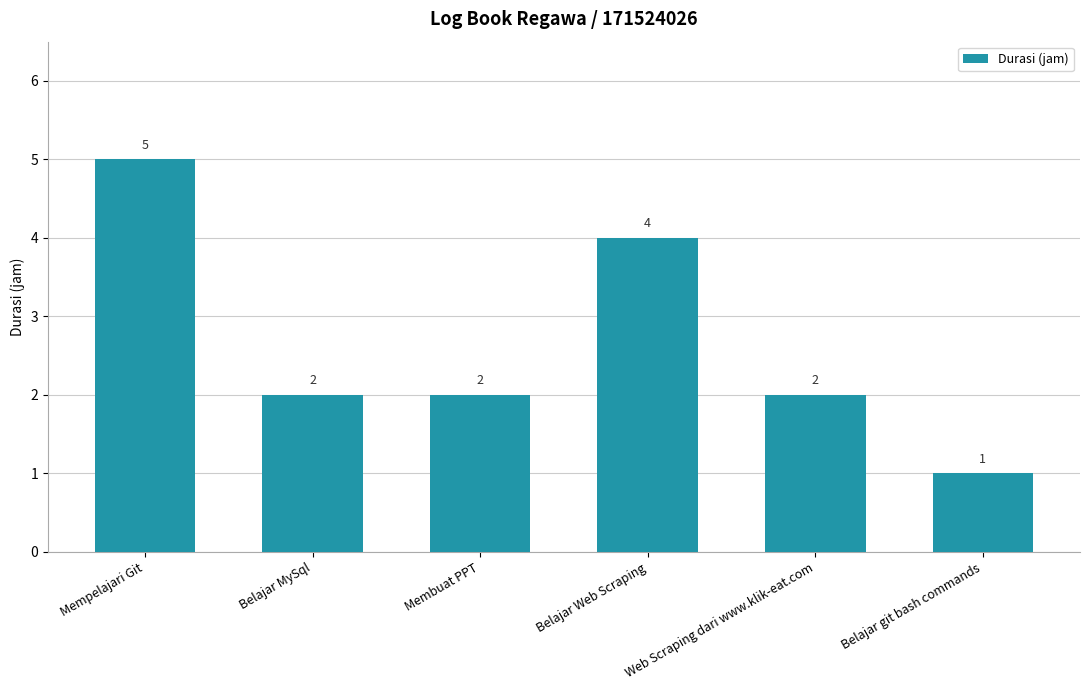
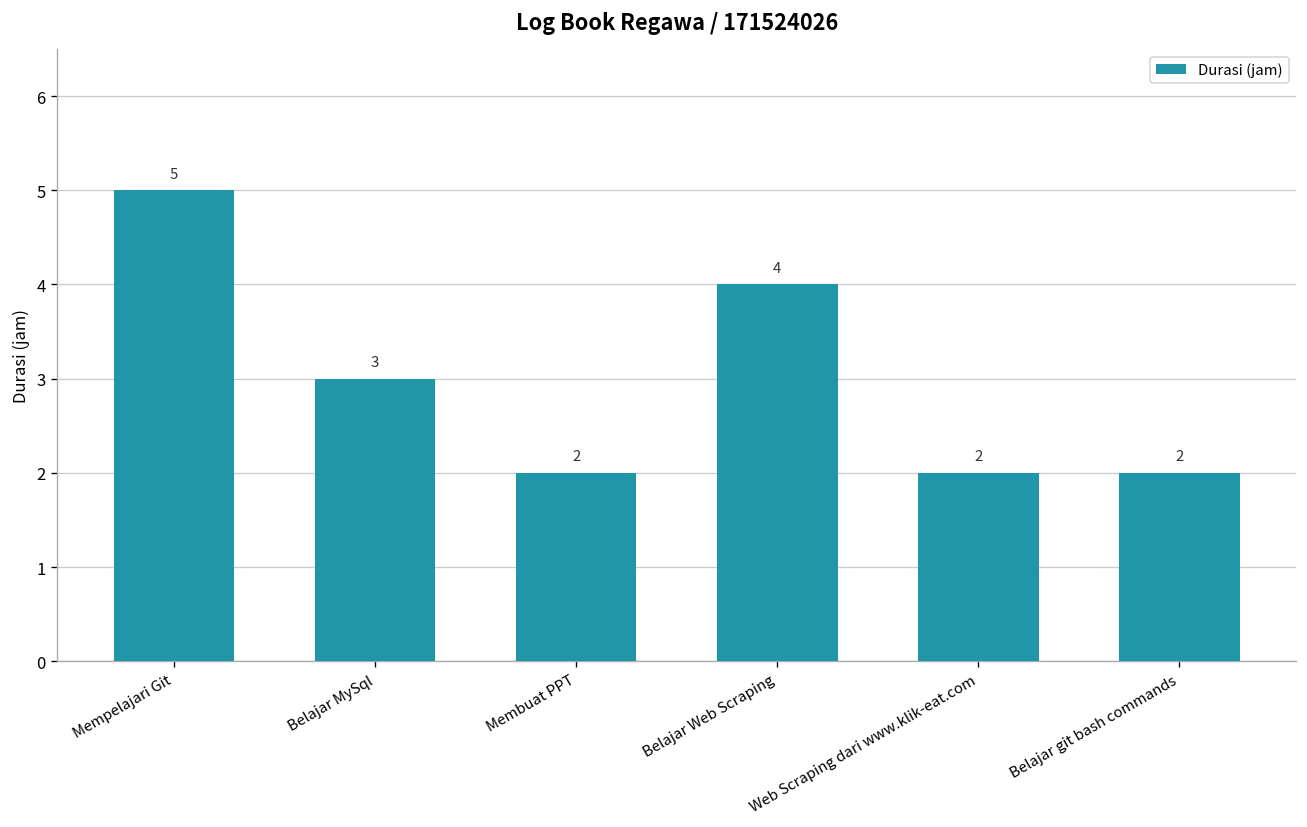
  {
    "Mempelajari Git": 5,
-   "Belajar MySql": 2,
+   "Belajar MySql": 3,
    "Membuat PPT": 2,
    "Belajar Web Scraping": 4,
    "Web Scraping dari www.klik-eat.com": 2,
-   "Belajar git bash commands": 1
+   "Belajar git bash commands": 2
  }
